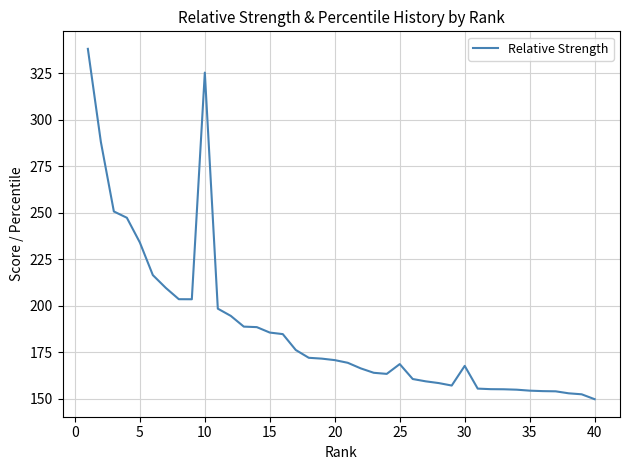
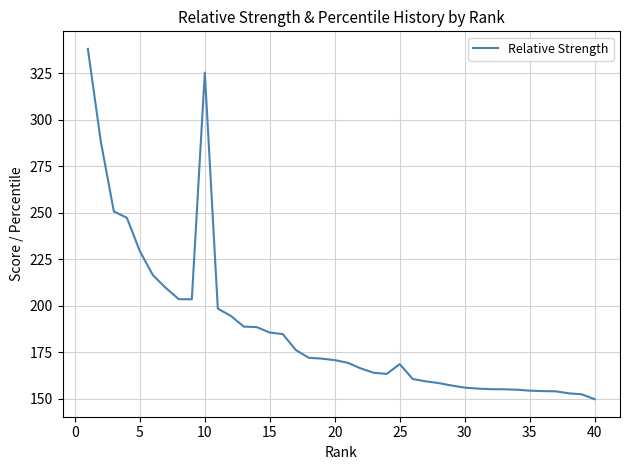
  {
-   "5": 234,
+   "5": 229,
    "10": 325,
    "15": 186,
    "20": 171,
    "25": 169,
-   "30": 168,
+   "30": 156,
    "35": 154,
    "40": 150
  }
